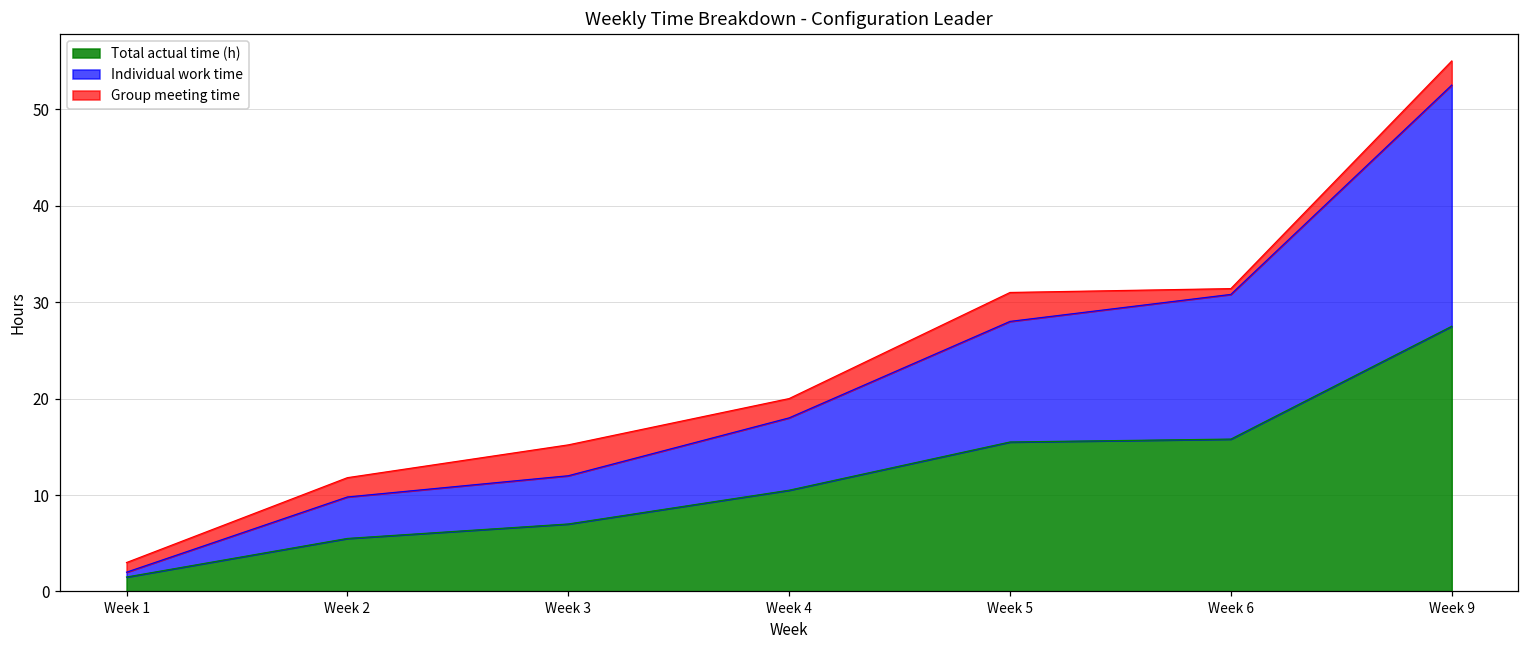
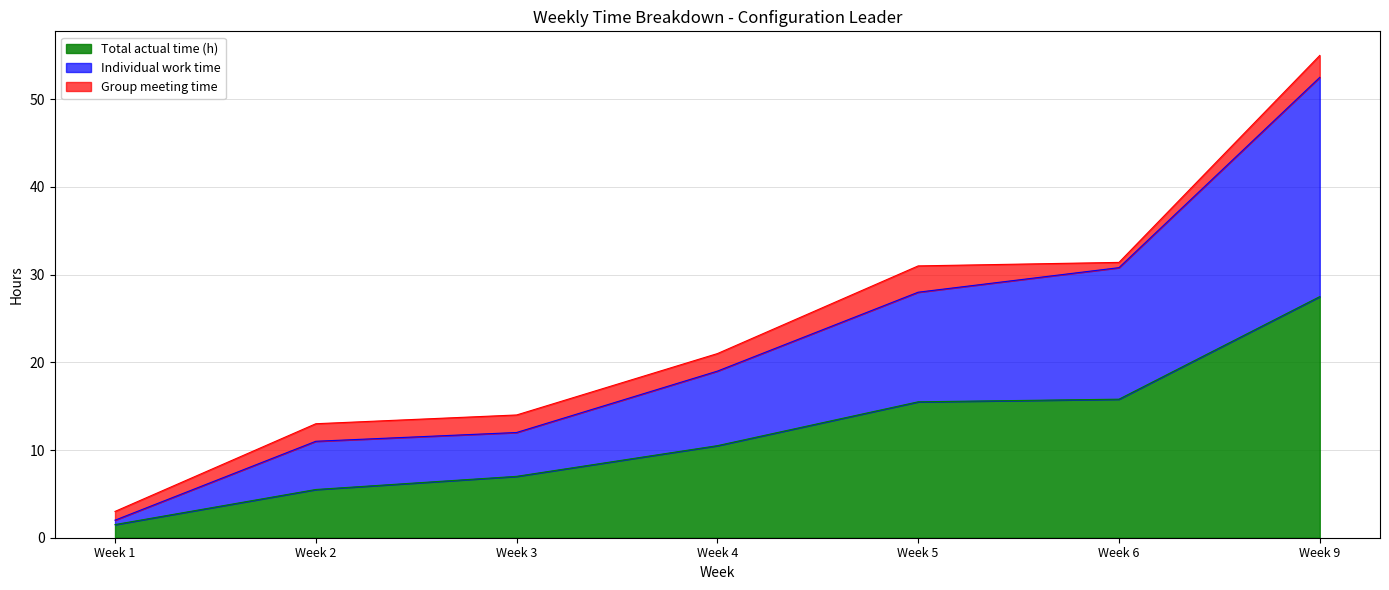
  {
    "Total actual time (h)": {
      "Week 1": 2,
      "Week 2": 6,
      "Week 3": 7,
      "Week 4": 11,
      "Week 5": 16,
      "Week 6": 16,
      "Week 9": 28
    },
    "Individual work time": {
      "Week 1": 1,
-     "Week 2": 4,
+     "Week 2": 6,
      "Week 3": 5,
-     "Week 4": 8,
+     "Week 4": 9,
      "Week 5": 13,
      "Week 6": 15,
      "Week 9": 25
    },
    "Group meeting time": {
      "Week 1": 1,
      "Week 2": 2,
-     "Week 3": 3,
+     "Week 3": 2,
      "Week 4": 2,
      "Week 5": 3,
      "Week 6": 1,
      "Week 9": 3
    }
  }
